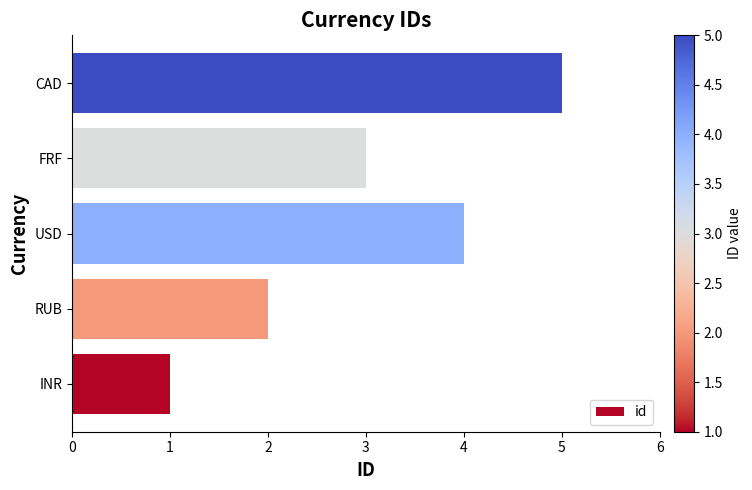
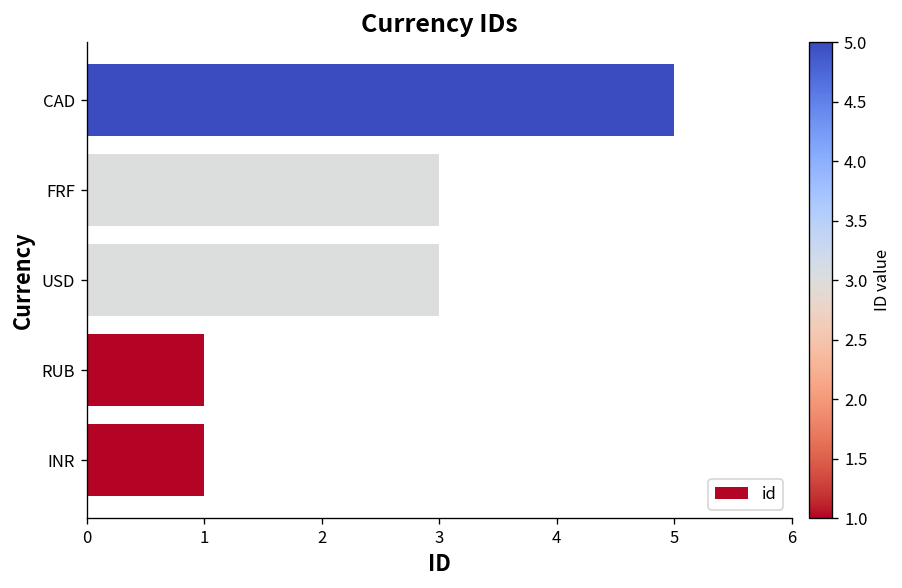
  {
    "CAD": 5,
    "FRF": 3,
-   "USD": 4,
-   "RUB": 2,
+   "USD": 3,
+   "RUB": 1,
    "INR": 1
  }
